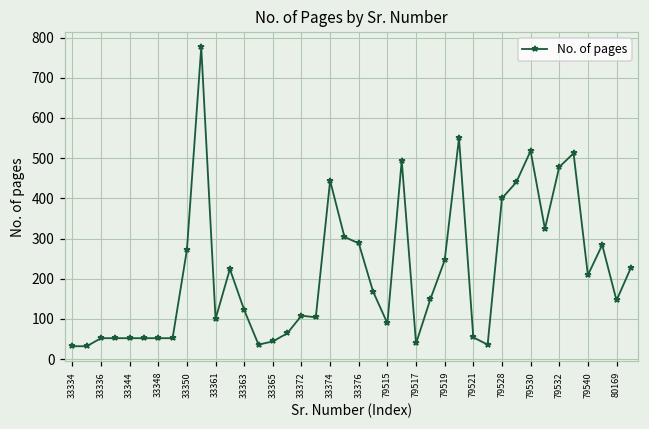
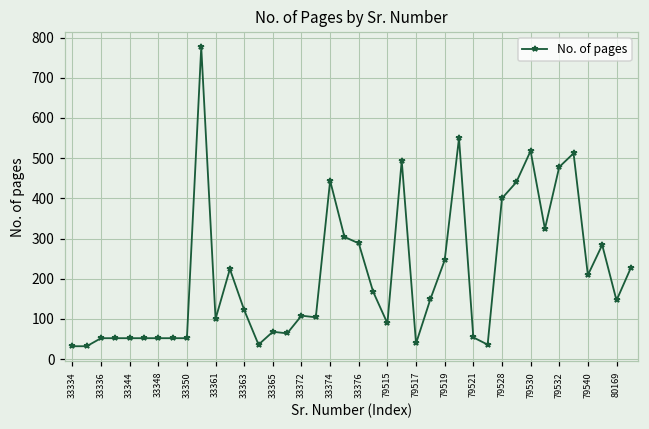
  {
    "33334": 30,
    "33336": 50,
    "33344": 50,
    "33348": 50,
-   "33350": 270,
+   "33350": 50,
    "33361": 100,
    "33363": 120,
-   "33365": 40,
+   "33365": 70,
    "33372": 110,
    "33374": 440,
    "33376": 290,
    "79515": 90,
    "79517": 40,
    "79519": 250,
    "79521": 50,
    "79528": 400,
    "79530": 520,
    "79532": 480,
    "79540": 210,
    "80169": 150
  }
